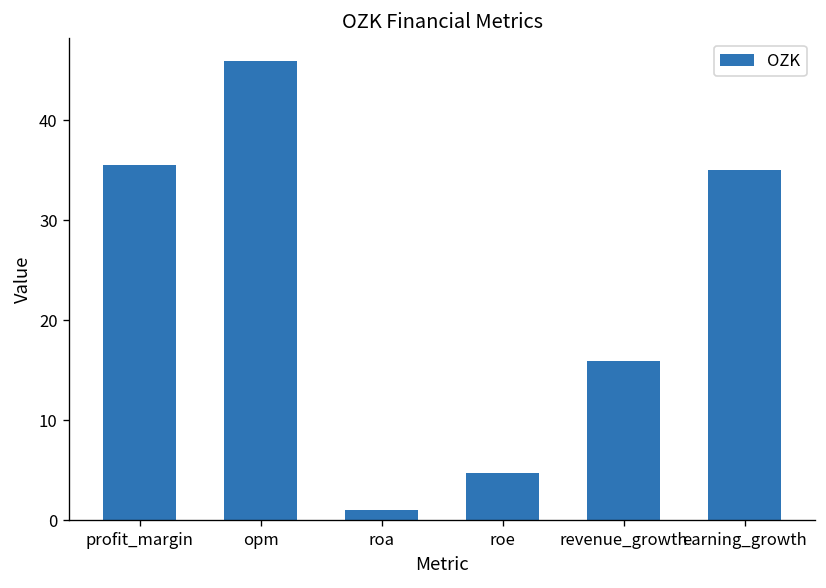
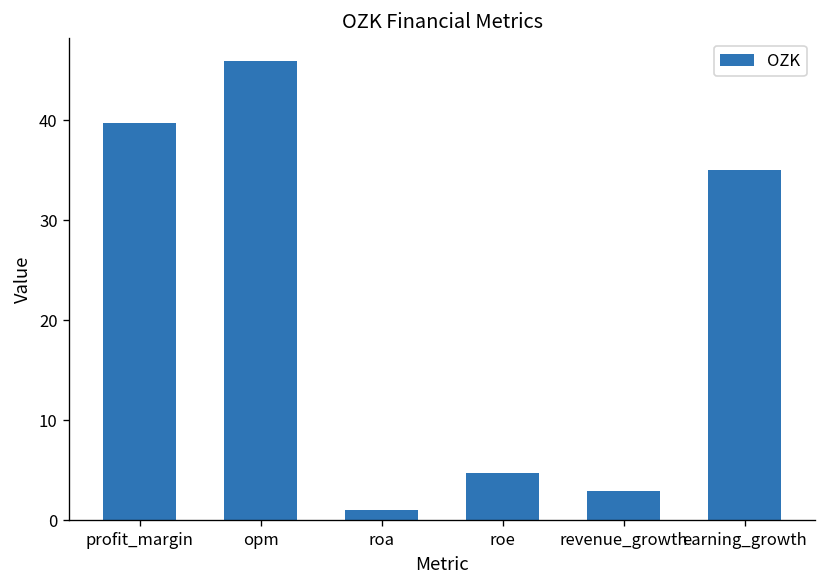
  {
-   "profit_margin": 35,
+   "profit_margin": 40,
    "opm": 46,
    "roa": 1,
    "roe": 5,
-   "revenue_growth": 16,
+   "revenue_growth": 3,
    "earning_growth": 35
  }
